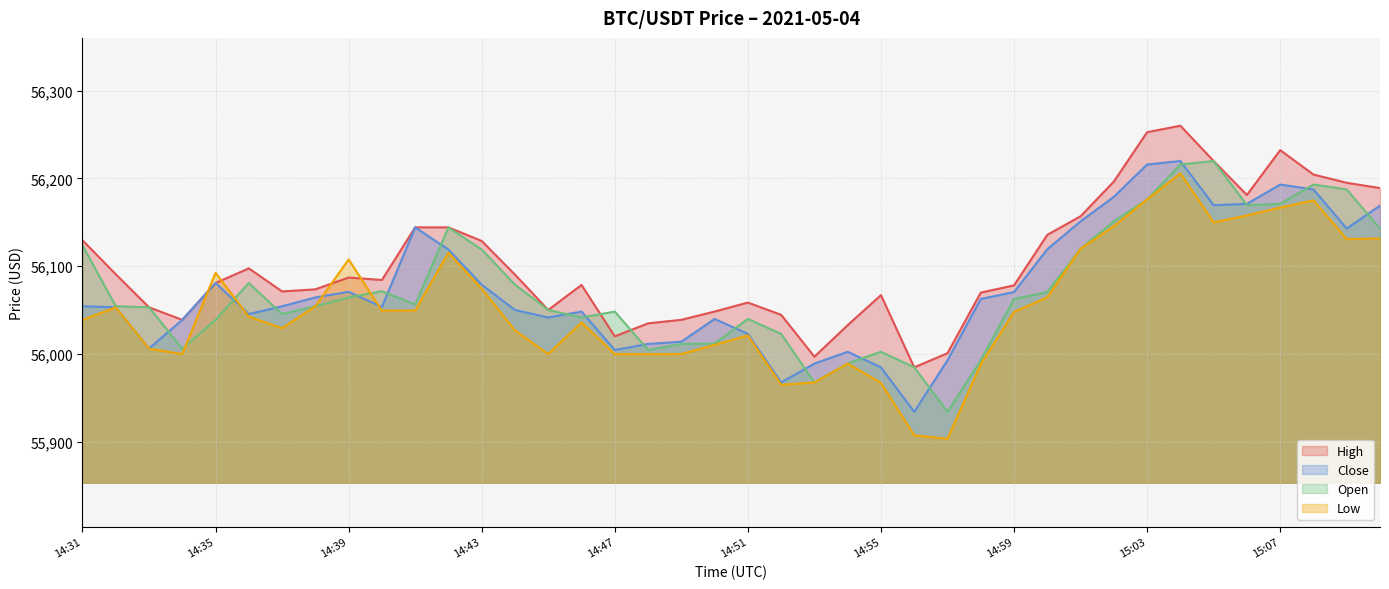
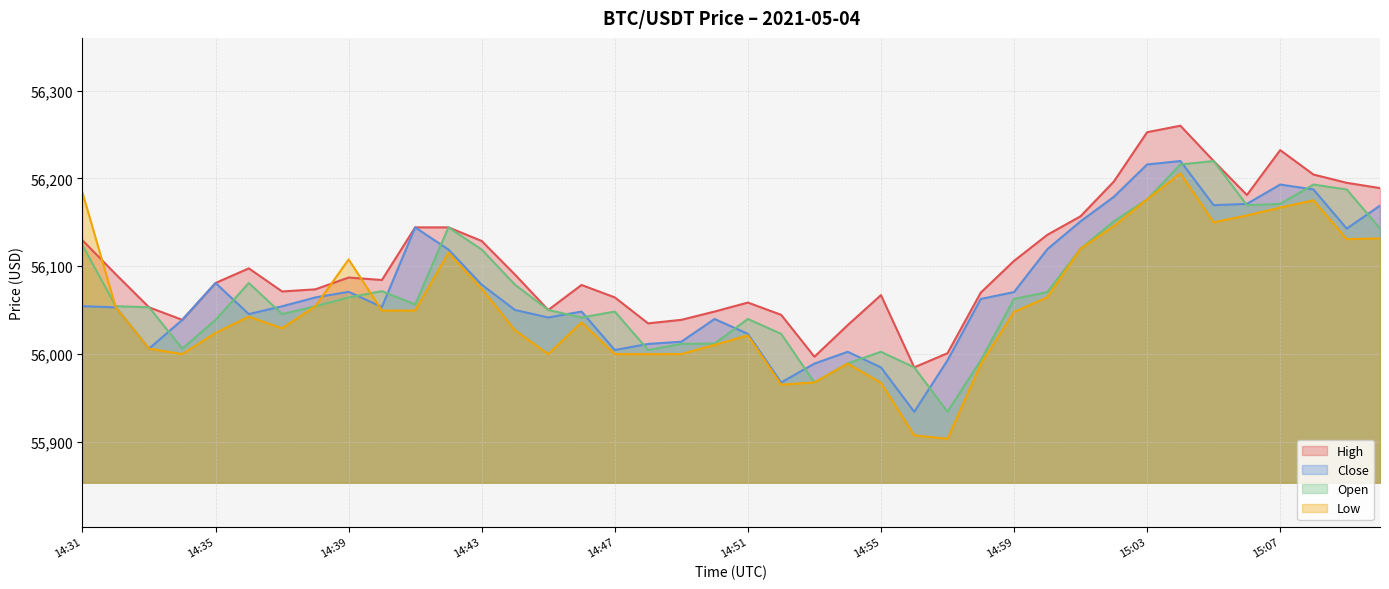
  {
    "High": {
      "14:31": "56,130",
      "14:39": "56,090",
      "14:43": "56,130",
-     "14:47": "56,020",
+     "14:47": "56,060",
      "14:51": "56,060",
      "14:55": "56,070",
-     "14:59": "56,080",
+     "14:59": "56,110",
      "15:03": "56,250",
      "15:07": "56,230"
    },
    "Low": {
-     "14:31": "56,040",
-     "14:35": "56,090",
+     "14:31": "56,180",
+     "14:35": "56,020",
      "14:39": "56,110",
      "14:43": "56,070",
      "14:47": "56,000",
      "14:55": "55,970",
      "14:59": "56,050",
      "15:07": "56,170"
    }
  }
